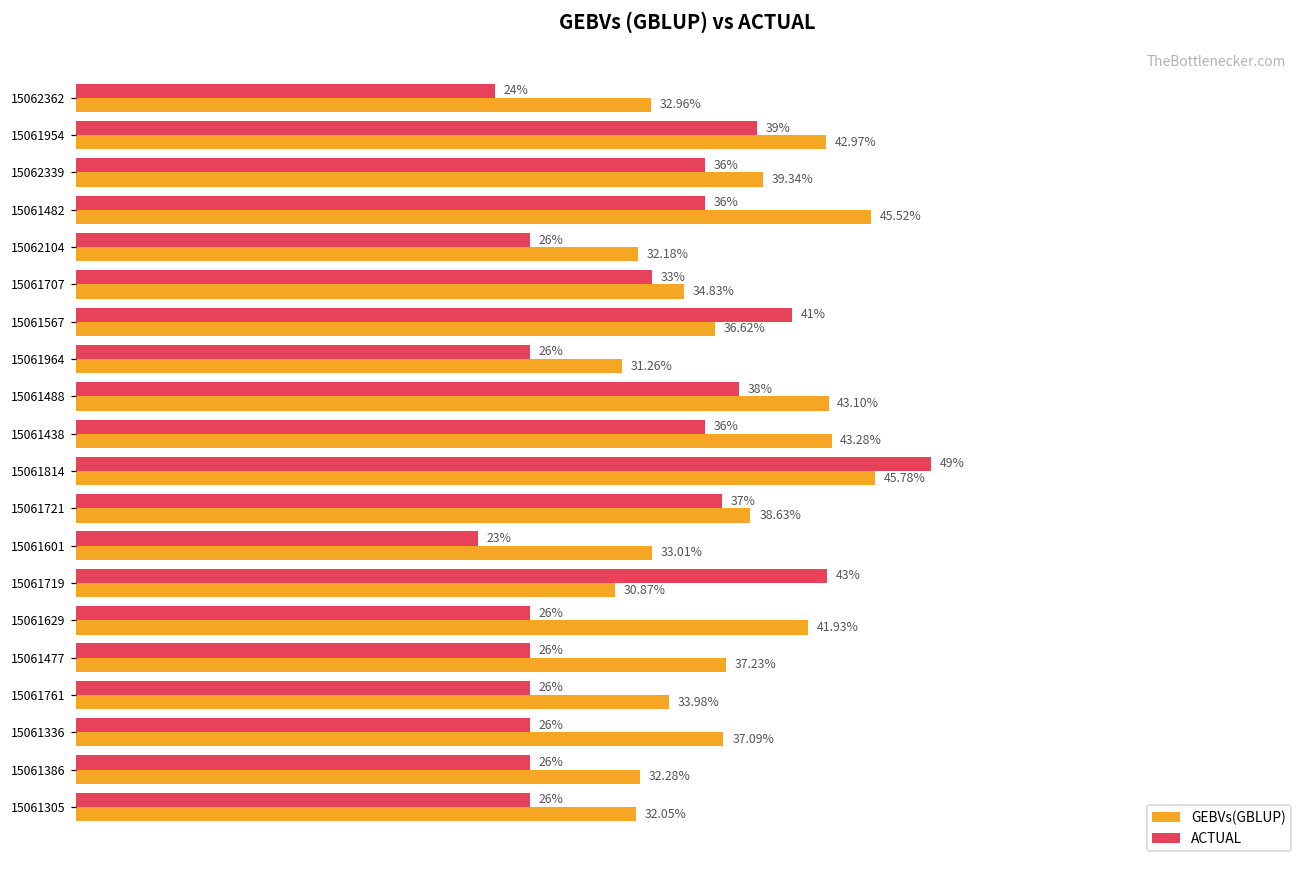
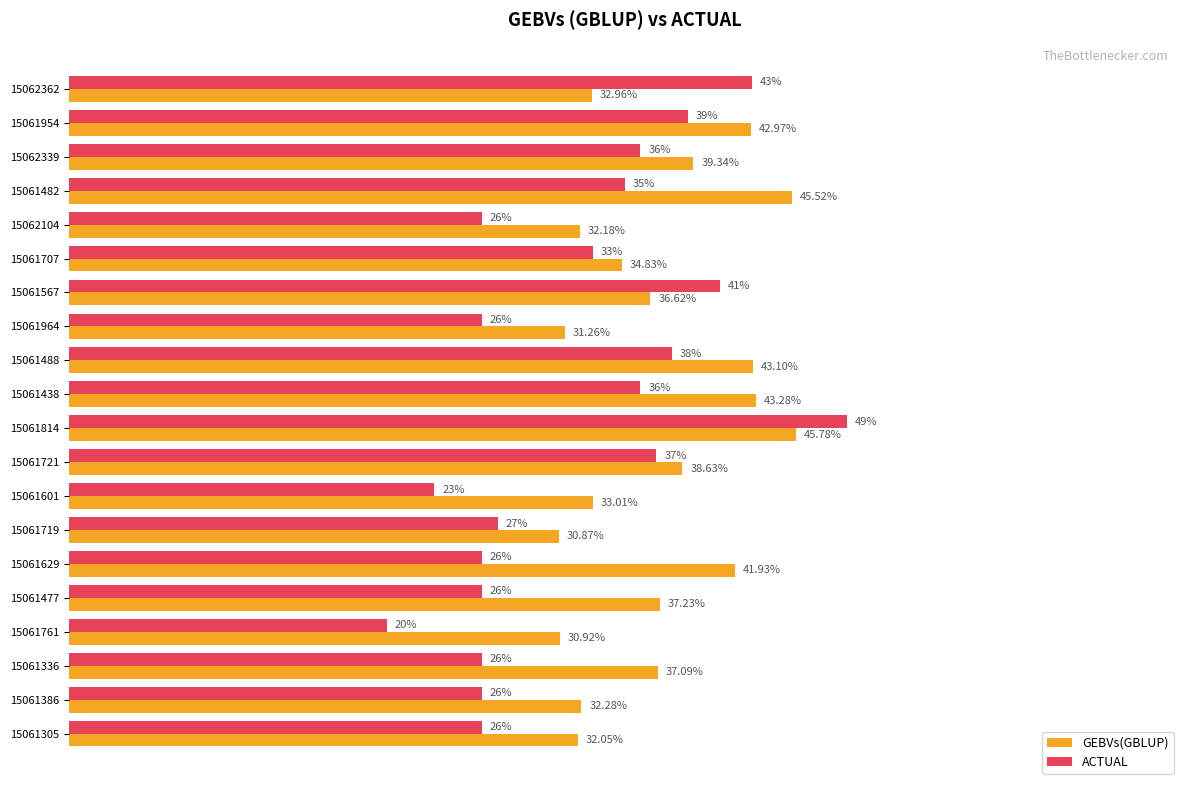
  {
    "GEBVs(GBLUP)": {
      "15062362": "32.96%",
      "15061954": "42.97%",
      "15062339": "39.34%",
      "15061482": "45.52%",
      "15062104": "32.18%",
      "15061707": "34.83%",
      "15061567": "36.62%",
      "15061964": "31.26%",
      "15061488": "43.10%",
      "15061438": "43.28%",
      "15061814": "45.78%",
      "15061721": "38.63%",
      "15061601": "33.01%",
      "15061719": "30.87%",
      "15061629": "41.93%",
      "15061477": "37.23%",
-     "15061761": "33.98%",
+     "15061761": "30.92%",
      "15061336": "37.09%",
      "15061386": "32.28%",
      "15061305": "32.05%"
    },
    "ACTUAL": {
-     "15062362": "24%",
+     "15062362": "43%",
      "15061954": "39%",
      "15062339": "36%",
-     "15061482": "36%",
+     "15061482": "35%",
      "15062104": "26%",
      "15061707": "33%",
      "15061567": "41%",
      "15061964": "26%",
      "15061488": "38%",
      "15061438": "36%",
      "15061814": "49%",
      "15061721": "37%",
      "15061601": "23%",
-     "15061719": "43%",
+     "15061719": "27%",
      "15061629": "26%",
      "15061477": "26%",
-     "15061761": "26%",
+     "15061761": "20%",
      "15061336": "26%",
      "15061386": "26%",
      "15061305": "26%"
    }
  }
